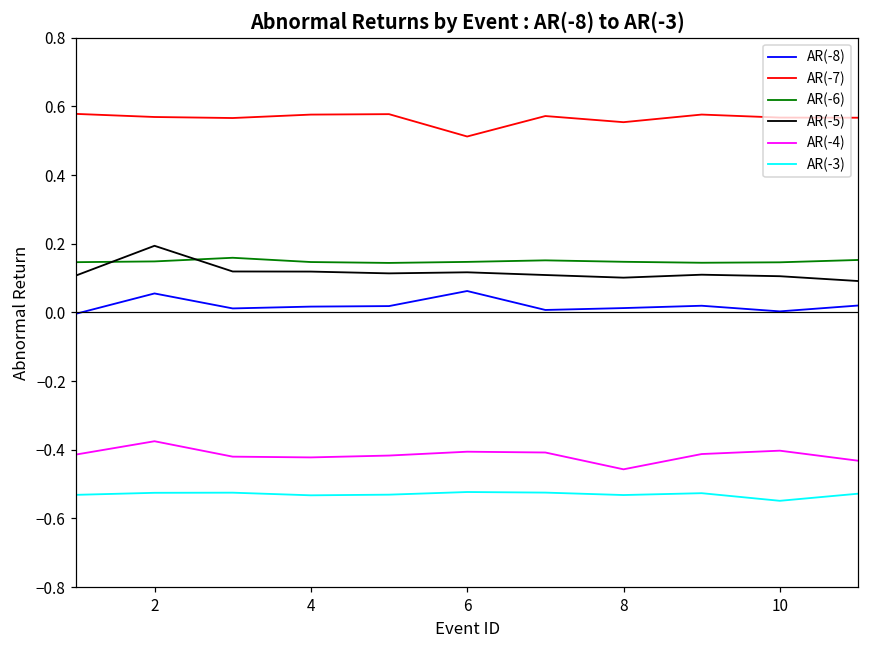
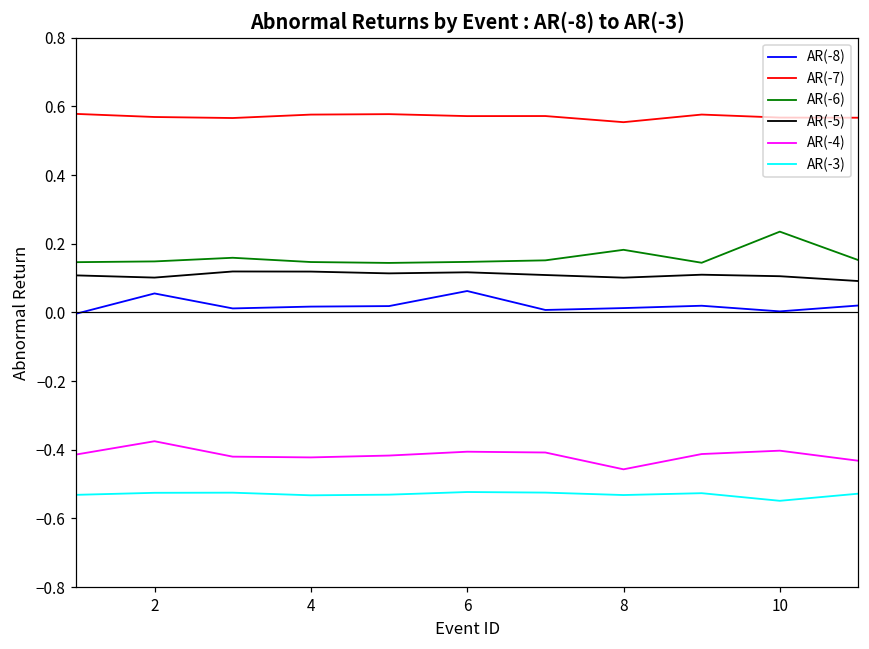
  {
    "AR(-8)": {
      "2": 0.06,
      "4": 0.02,
      "6": 0.06,
      "8": 0.01,
      "10": 0.00
    },
    "AR(-7)": {
      "2": 0.57,
      "4": 0.58,
-     "6": 0.51,
+     "6": 0.57,
      "8": 0.55
    },
    "AR(-6)": {
      "2": 0.15,
      "4": 0.15,
      "6": 0.15,
-     "8": 0.15,
-     "10": 0.15
+     "8": 0.18,
+     "10": 0.24
    },
    "AR(-5)": {
-     "2": 0.19,
+     "2": 0.10,
      "4": 0.12,
      "6": 0.12,
      "8": 0.10,
      "10": 0.11
    },
    "AR(-4)": {
      "2": -0.38,
      "4": -0.42,
      "6": -0.41,
      "8": -0.46,
      "10": -0.40
    },
    "AR(-3)": {
      "2": -0.53,
      "4": -0.53,
      "6": -0.52,
      "8": -0.53,
      "10": -0.55
    }
  }
